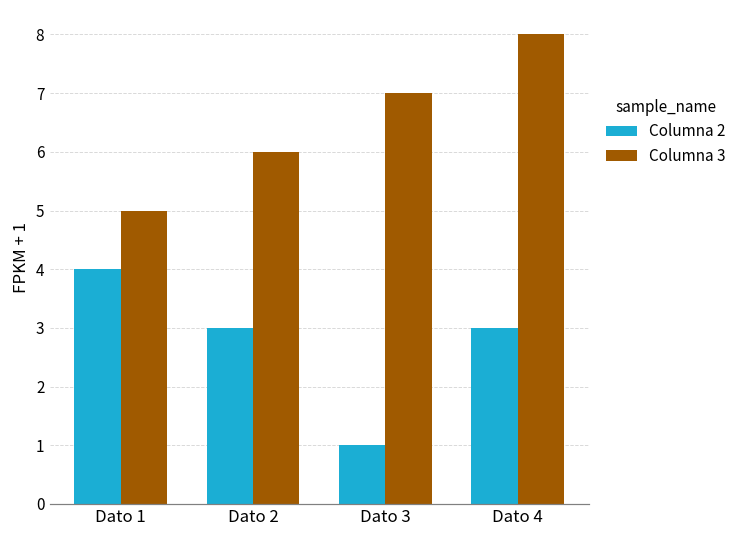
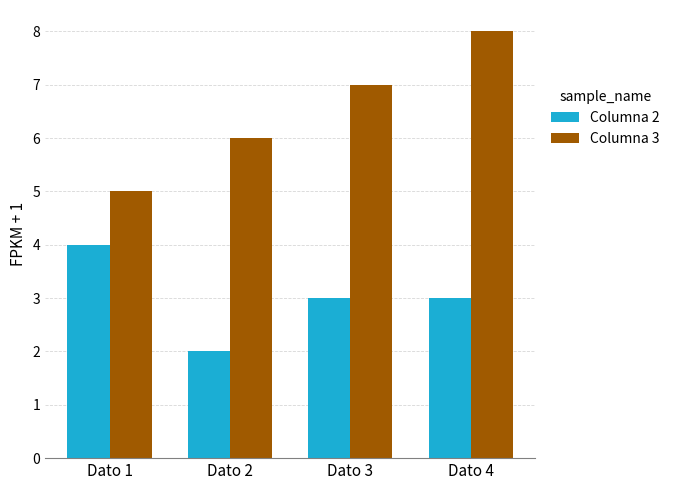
  {
    "Columna 2": {
      "Dato 1": 4,
-     "Dato 2": 3,
-     "Dato 3": 1,
+     "Dato 2": 2,
+     "Dato 3": 3,
      "Dato 4": 3
    },
    "Columna 3": {
      "Dato 1": 5,
      "Dato 2": 6,
      "Dato 3": 7,
      "Dato 4": 8
    }
  }
